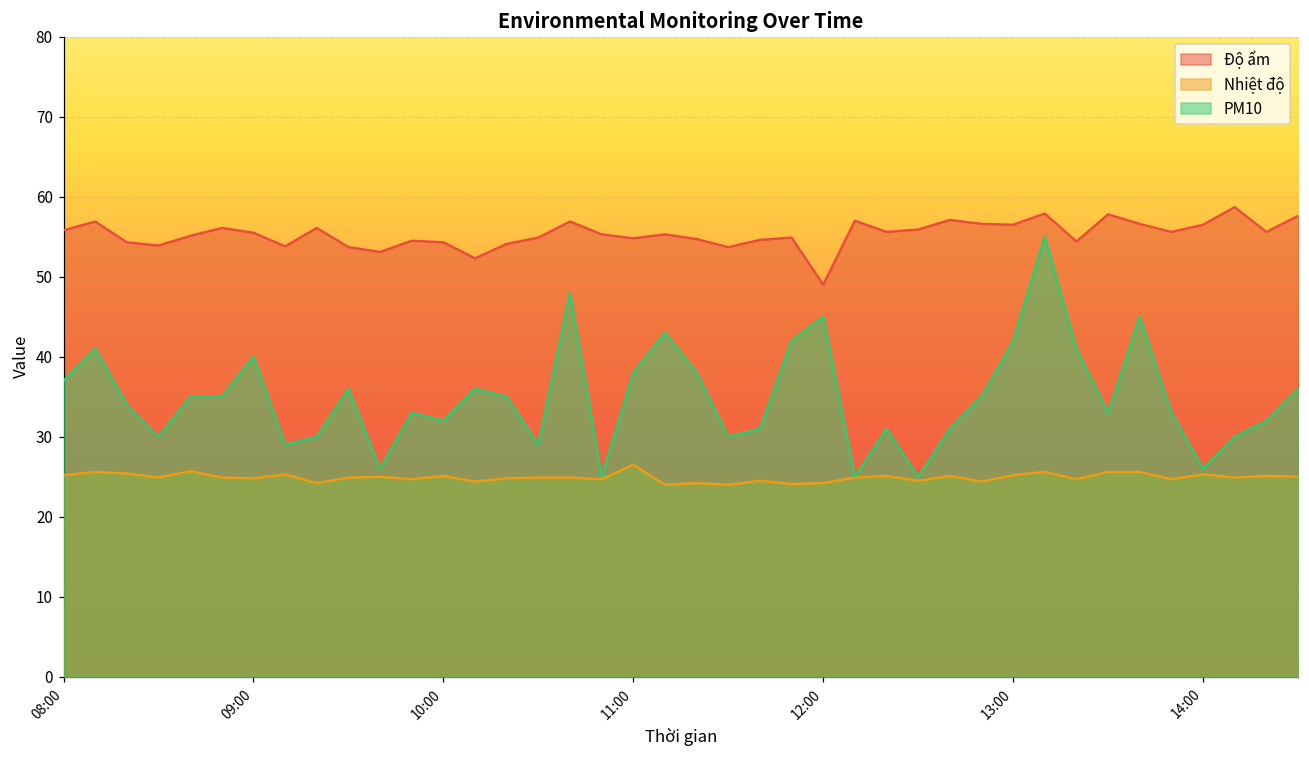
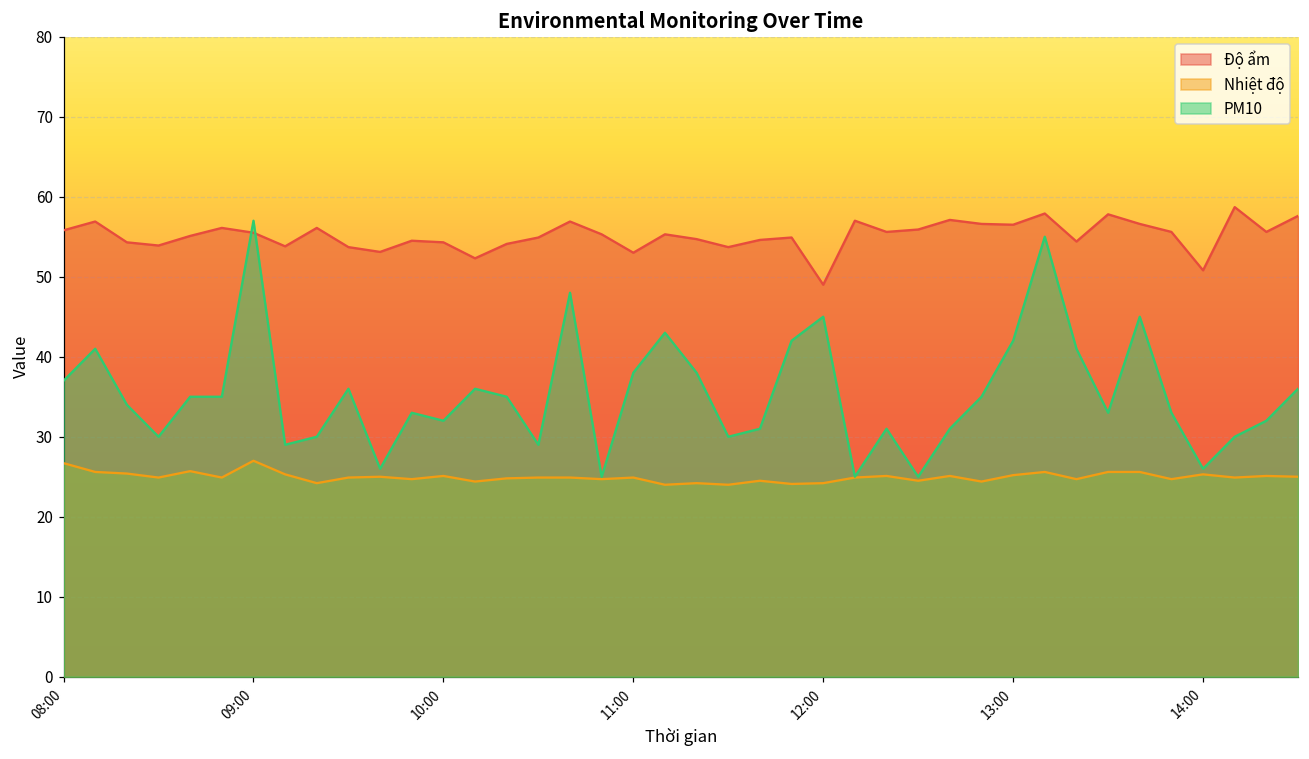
  {
    "Độ ẩm": {
      "08:00": 56,
      "09:00": 56,
      "10:00": 54,
-     "11:00": 55,
+     "11:00": 53,
      "12:00": 49,
      "13:00": 57,
-     "14:00": 57
+     "14:00": 51
    },
    "Nhiệt độ": {
-     "08:00": 25,
-     "09:00": 25,
+     "08:00": 27,
+     "09:00": 27,
      "10:00": 25,
-     "11:00": 27,
+     "11:00": 25,
      "12:00": 24,
      "13:00": 25,
      "14:00": 25
    },
    "PM10": {
      "08:00": 37,
-     "09:00": 40,
+     "09:00": 57,
      "10:00": 32,
      "11:00": 38,
      "12:00": 45,
      "13:00": 42,
      "14:00": 26
    }
  }
